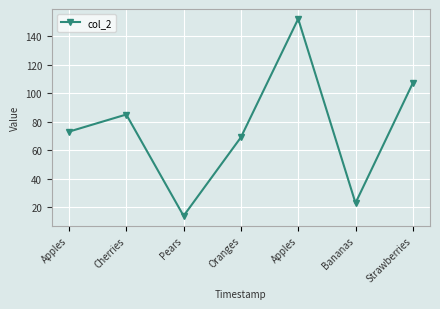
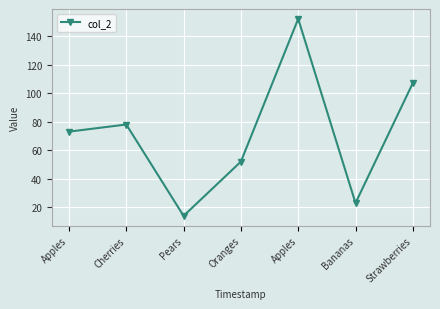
  {
-   "Cherries": 85,
+   "Cherries": 78,
    "Pears": 14,
-   "Oranges": 69,
+   "Oranges": 52,
    "Bananas": 23,
    "Strawberries": 107
  }
